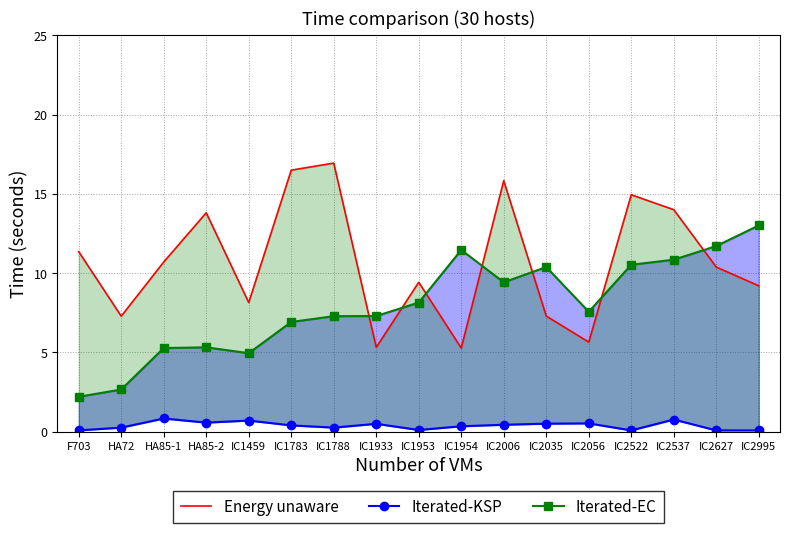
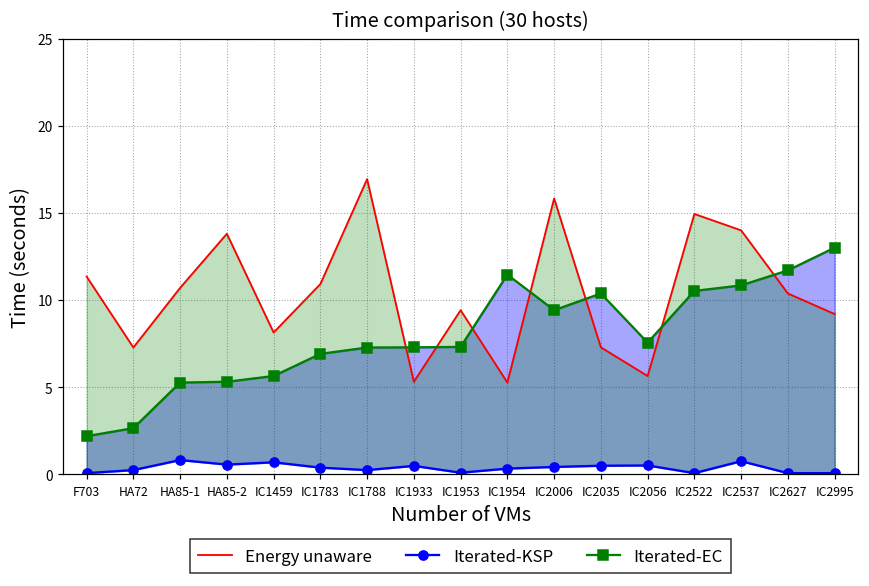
  {
    "Energy unaware": {
      "F703": 11.4,
      "HA72": 7.3,
      "HA85-1": 10.7,
      "HA85-2": 13.8,
      "IC1459": 8.1,
-     "IC1783": 16.5,
+     "IC1783": 10.9,
      "IC1788": 16.9,
      "IC1933": 5.3,
      "IC1953": 9.4,
      "IC1954": 5.3,
      "IC2006": 15.8,
      "IC2035": 7.3,
      "IC2056": 5.6,
      "IC2522": 14.9,
      "IC2537": 14.0,
      "IC2627": 10.4,
      "IC2995": 9.2
    },
    "Iterated-KSP": {
      "F703": 0.1,
      "HA72": 0.3,
      "HA85-1": 0.8,
      "HA85-2": 0.6,
      "IC1459": 0.7,
      "IC1783": 0.4,
      "IC1788": 0.3,
      "IC1933": 0.5,
      "IC1953": 0.1,
      "IC1954": 0.3,
      "IC2006": 0.4,
      "IC2035": 0.5,
      "IC2056": 0.5,
      "IC2522": 0.1,
      "IC2537": 0.8,
      "IC2627": 0.1,
      "IC2995": 0.1
    },
    "Iterated-EC": {
      "F703": 2.2,
      "HA72": 2.7,
      "HA85-1": 5.3,
      "HA85-2": 5.3,
-     "IC1459": 4.9,
+     "IC1459": 5.6,
      "IC1783": 6.9,
      "IC1788": 7.3,
      "IC1933": 7.3,
-     "IC1953": 8.1,
+     "IC1953": 7.3,
      "IC1954": 11.5,
      "IC2006": 9.4,
      "IC2035": 10.4,
      "IC2056": 7.6,
      "IC2522": 10.5,
      "IC2537": 10.8,
      "IC2627": 11.7,
      "IC2995": 13.0
    }
  }
